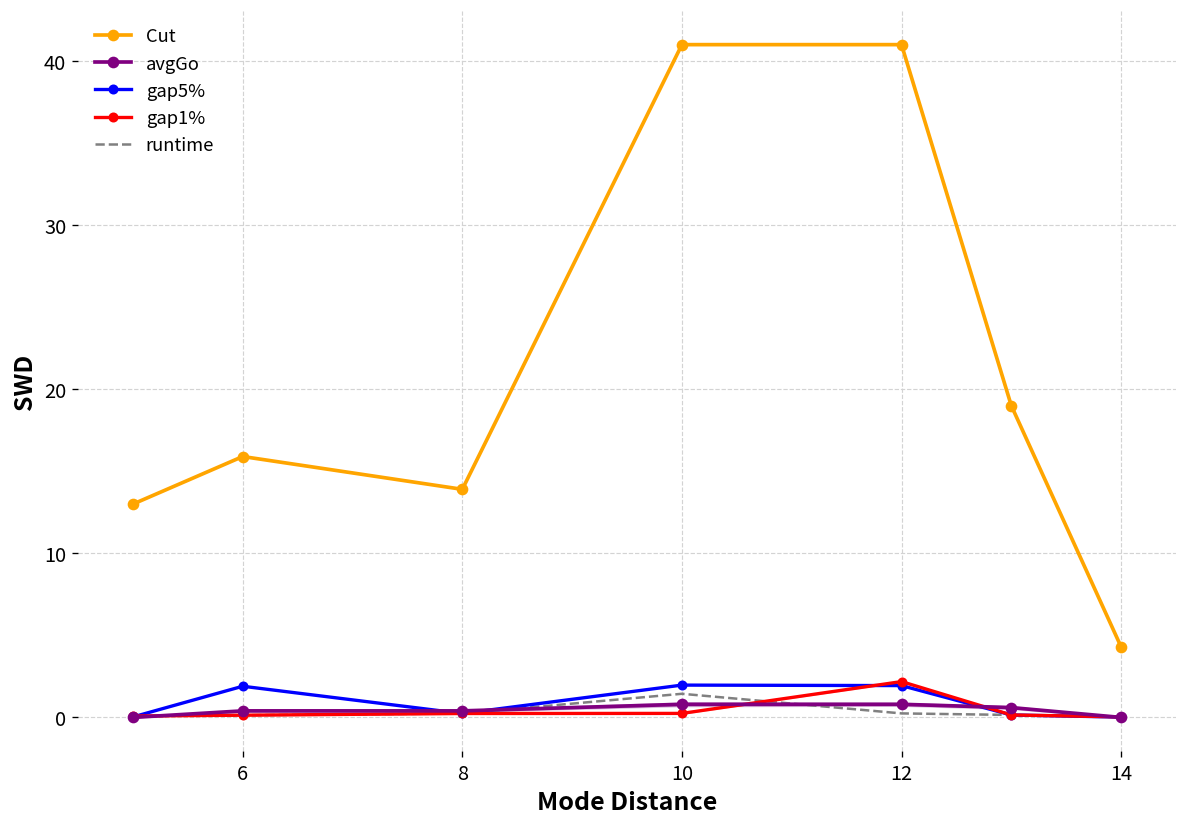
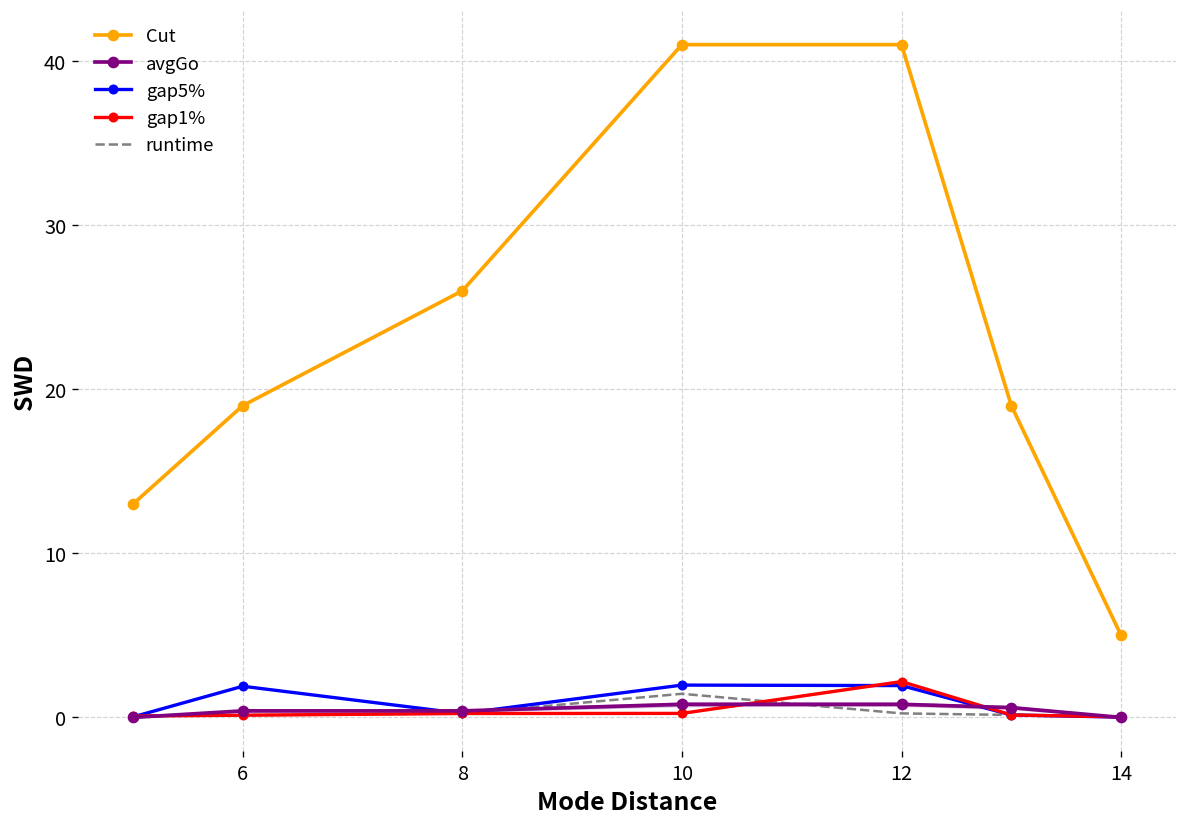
  {
    "Cut": {
-     "6": 15.9,
-     "8": 13.9,
+     "6": 19.0,
+     "8": 26.0,
      "10": 41.0,
      "12": 41.0,
-     "14": 4.3
+     "14": 5.0
    },
    "gap5%": {
      "6": 1.9,
      "10": 2.0,
      "12": 1.9
    },
    "runtime": {
      "10": 1.4,
      "12": 0.2
    }
  }
